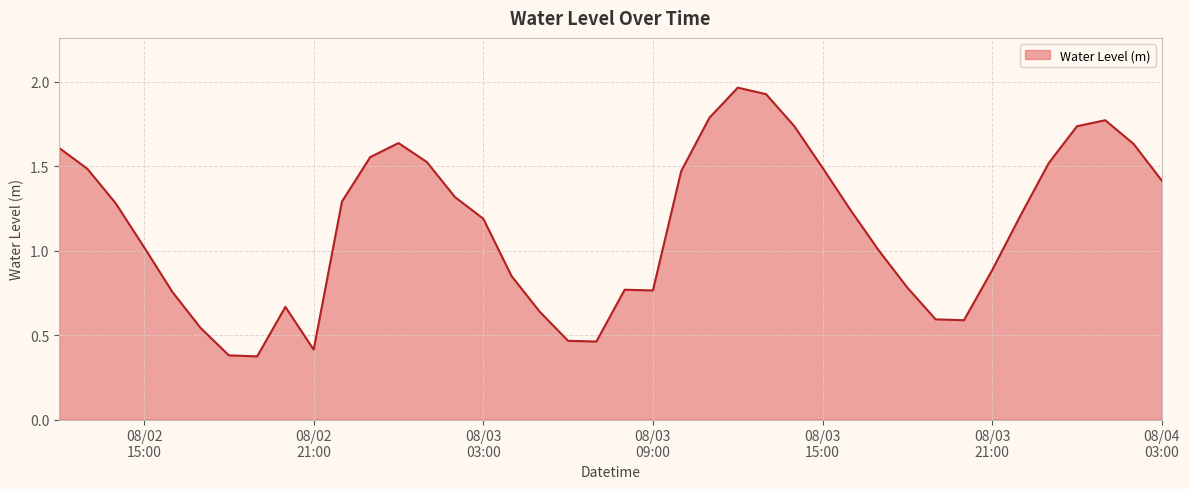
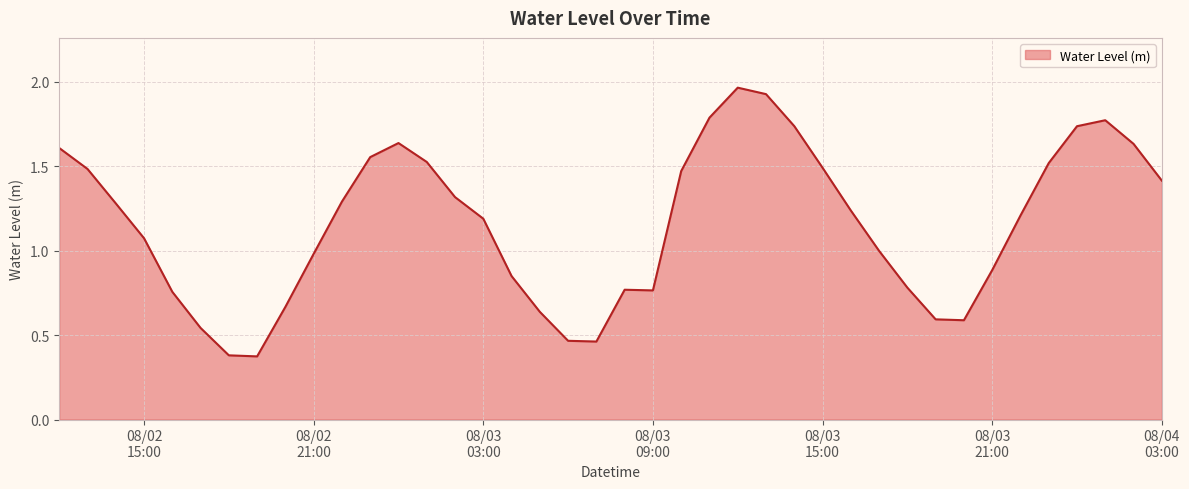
  {
-   "08/02 15:00": 1.02,
-   "08/02 21:00": 0.41,
+   "08/02 15:00": 1.07,
+   "08/02 21:00": 0.98,
    "08/03 03:00": 1.19,
    "08/03 09:00": 0.76,
    "08/03 15:00": 1.49,
    "08/03 21:00": 0.88,
    "08/04 03:00": 1.41
  }
